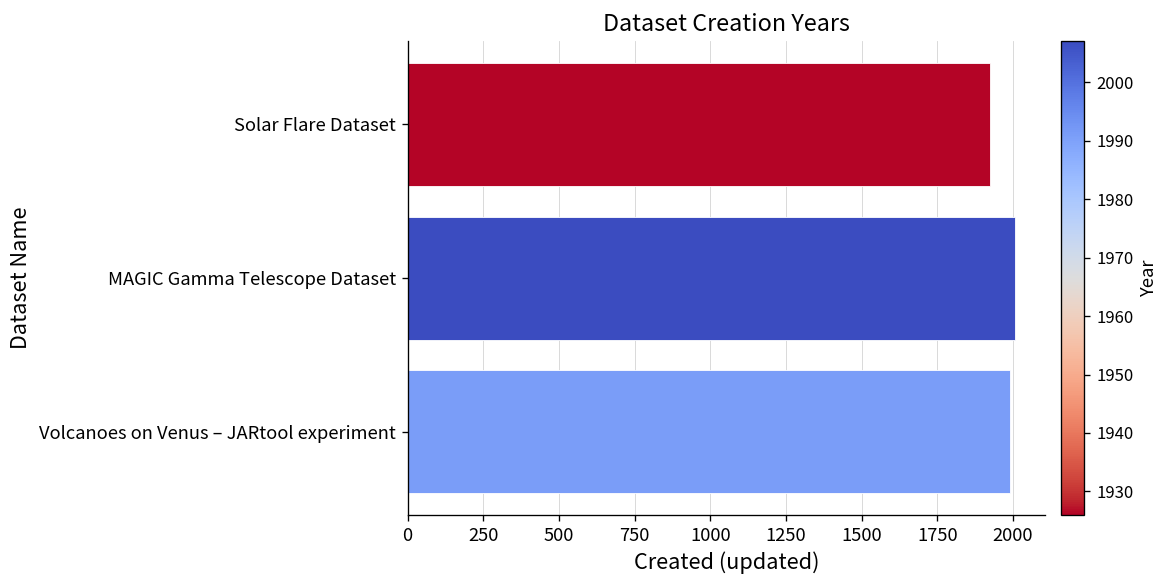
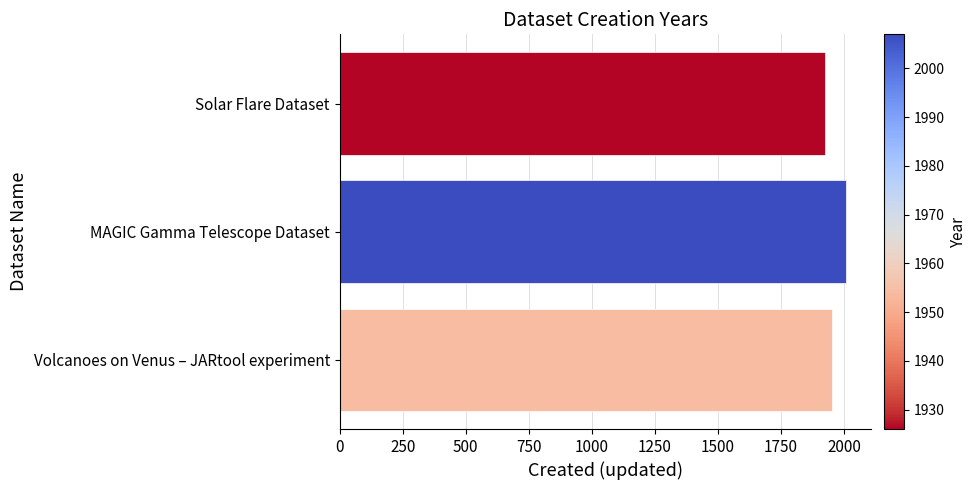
  {
    "Solar Flare Dataset": 1930,
    "MAGIC Gamma Telescope Dataset": 2010,
-   "Volcanoes on Venus – JARtool experiment": 1990
+   "Volcanoes on Venus – JARtool experiment": 1950
  }
